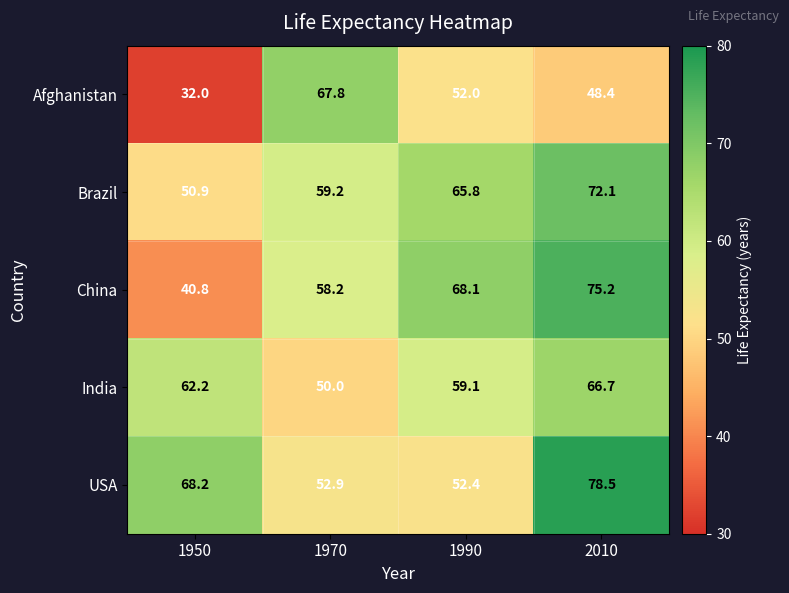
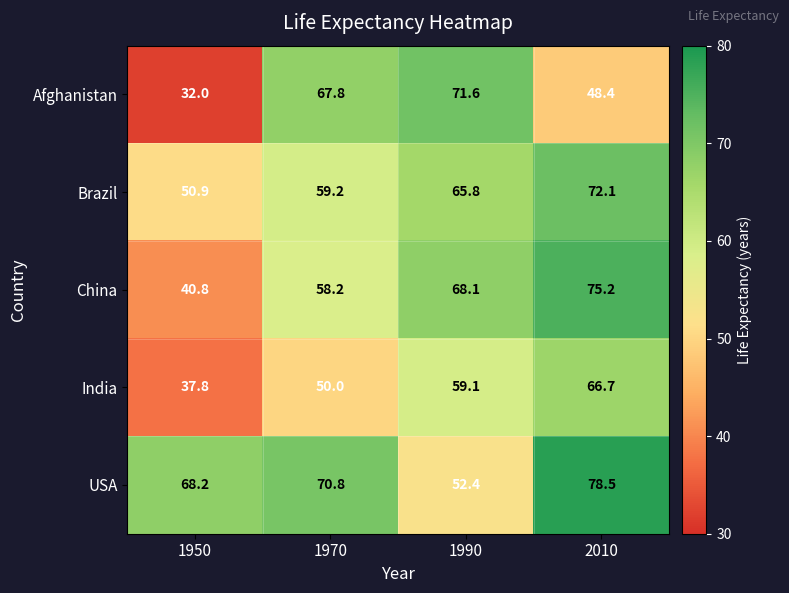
  {
    "Afghanistan": {
      "1950": 32.0,
      "1970": 67.8,
-     "1990": 52.0,
+     "1990": 71.6,
      "2010": 48.4
    },
    "Brazil": {
      "1950": 50.9,
      "1970": 59.2,
      "1990": 65.8,
      "2010": 72.1
    },
    "China": {
      "1950": 40.8,
      "1970": 58.2,
      "1990": 68.1,
      "2010": 75.2
    },
    "India": {
-     "1950": 62.2,
+     "1950": 37.8,
      "1970": 50.0,
      "1990": 59.1,
      "2010": 66.7
    },
    "USA": {
      "1950": 68.2,
-     "1970": 52.9,
+     "1970": 70.8,
      "1990": 52.4,
      "2010": 78.5
    }
  }
